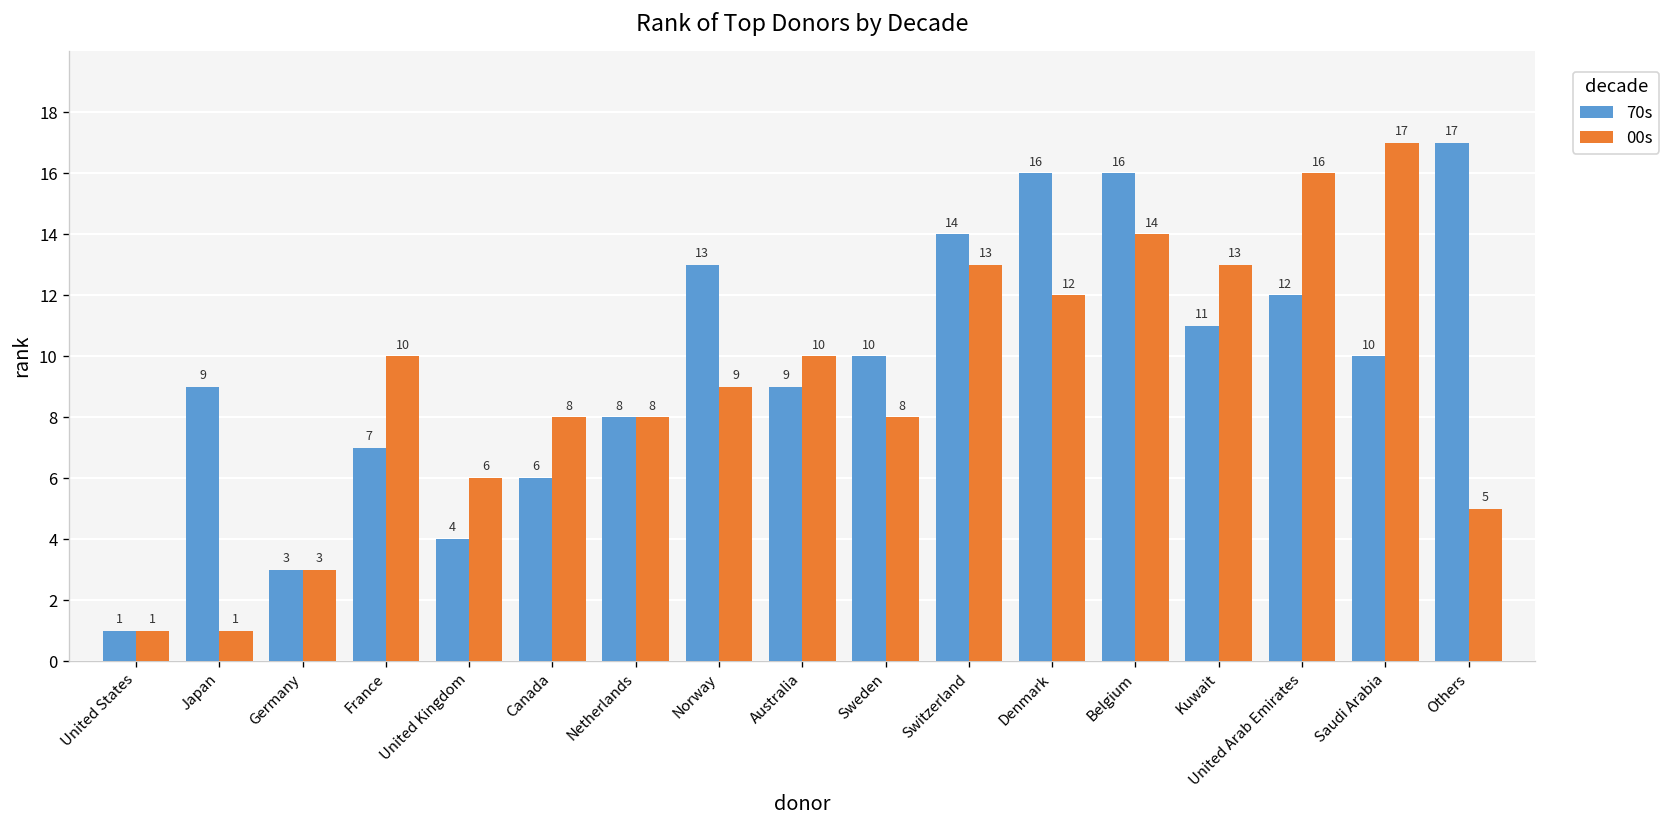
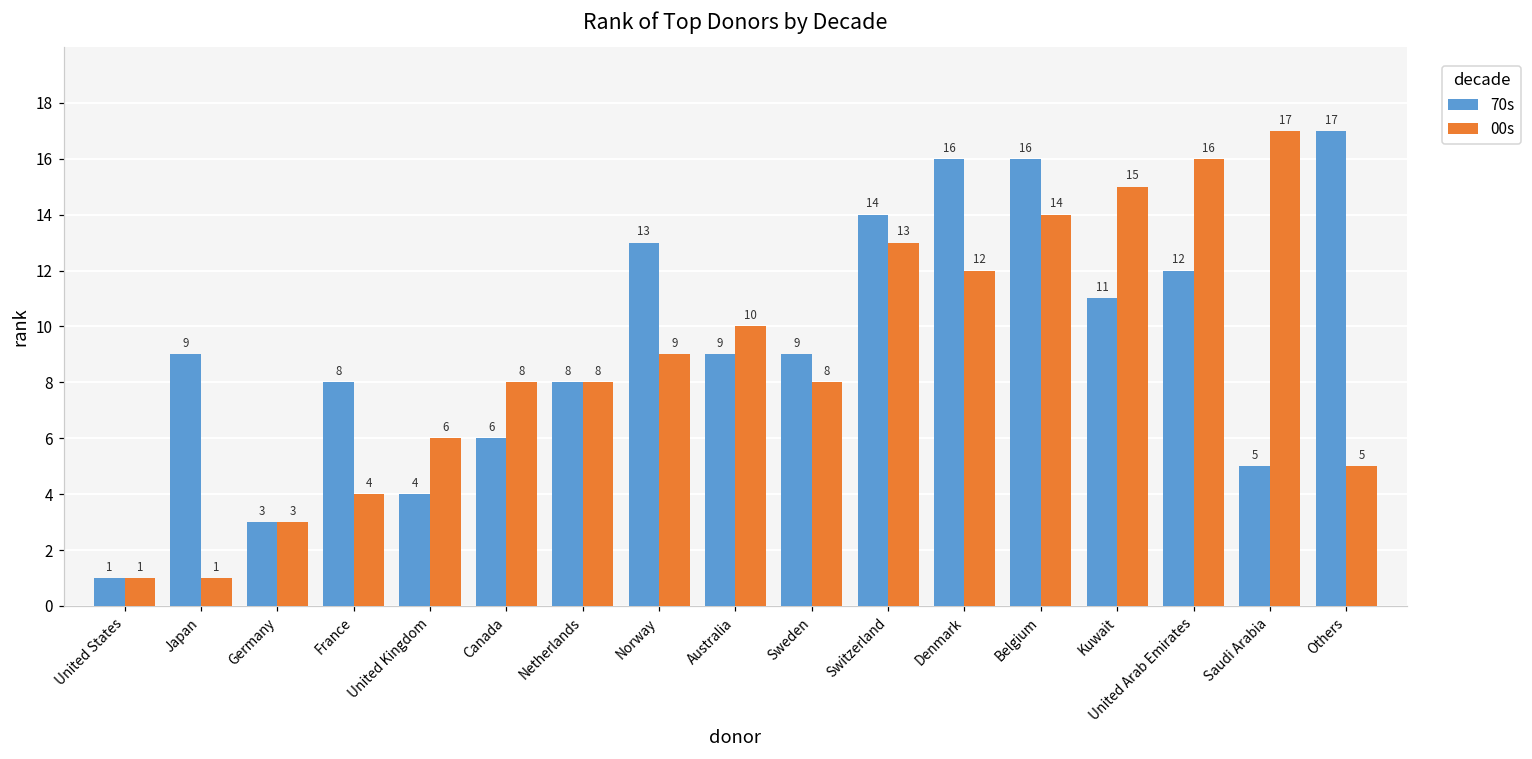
  {
    "70s": {
      "United States": 1,
      "Japan": 9,
      "Germany": 3,
-     "France": 7,
+     "France": 8,
      "United Kingdom": 4,
      "Canada": 6,
      "Netherlands": 8,
      "Norway": 13,
      "Australia": 9,
-     "Sweden": 10,
+     "Sweden": 9,
      "Switzerland": 14,
      "Denmark": 16,
      "Belgium": 16,
      "Kuwait": 11,
      "United Arab Emirates": 12,
-     "Saudi Arabia": 10,
+     "Saudi Arabia": 5,
      "Others": 17
    },
    "00s": {
      "United States": 1,
      "Japan": 1,
      "Germany": 3,
-     "France": 10,
+     "France": 4,
      "United Kingdom": 6,
      "Canada": 8,
      "Netherlands": 8,
      "Norway": 9,
      "Australia": 10,
      "Sweden": 8,
      "Switzerland": 13,
      "Denmark": 12,
      "Belgium": 14,
-     "Kuwait": 13,
+     "Kuwait": 15,
      "United Arab Emirates": 16,
      "Saudi Arabia": 17,
      "Others": 5
    }
  }
